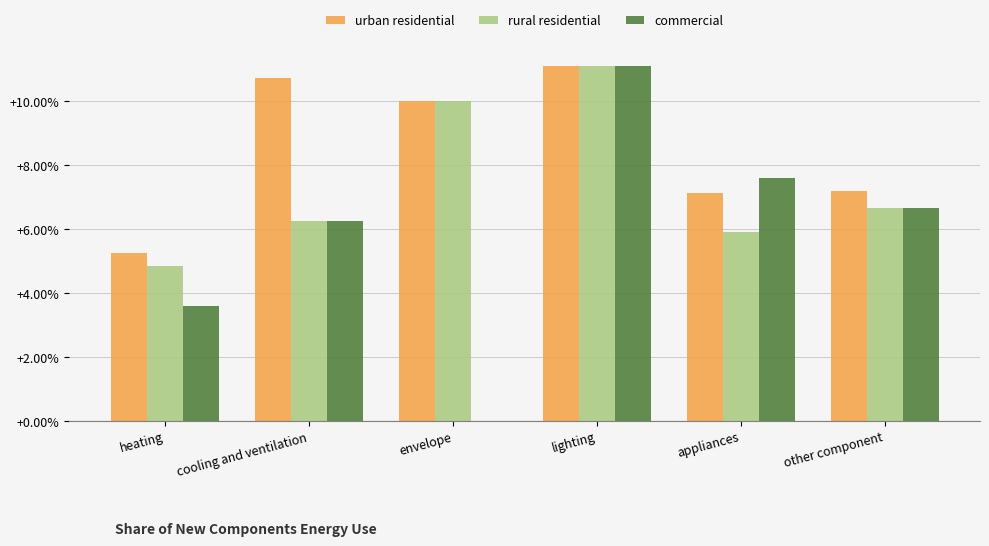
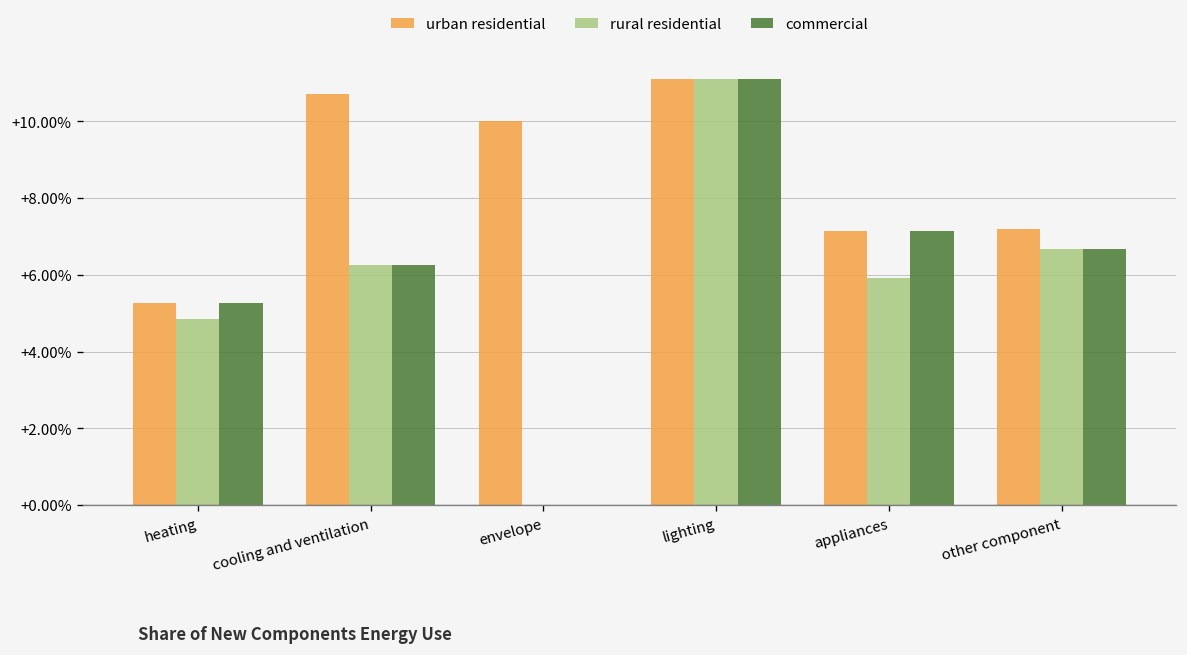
  {
    "urban residential": {
      "heating": "+5.3%",
      "cooling and ventilation": "+10.7%",
      "envelope": "+10.0%",
      "lighting": "+11.1%",
      "appliances": "+7.1%",
      "other component": "+7.2%"
    },
    "rural residential": {
      "heating": "+4.9%",
      "cooling and ventilation": "+6.3%",
-     "envelope": "+10.0%",
+     "envelope": "+0.0%",
      "lighting": "+11.1%",
      "appliances": "+5.9%",
      "other component": "+6.7%"
    },
    "commercial": {
-     "heating": "+3.6%",
+     "heating": "+5.3%",
      "cooling and ventilation": "+6.3%",
      "envelope": "+0.0%",
      "lighting": "+11.1%",
-     "appliances": "+7.6%",
+     "appliances": "+7.1%",
      "other component": "+6.7%"
    }
  }
